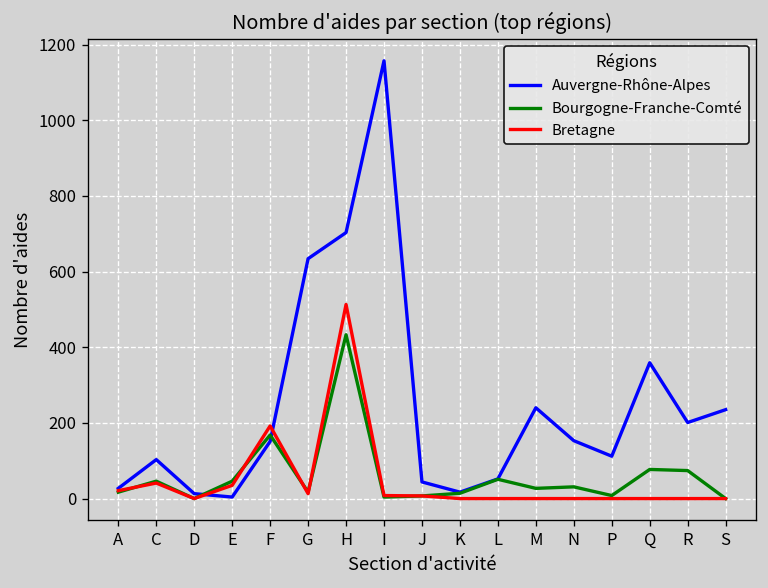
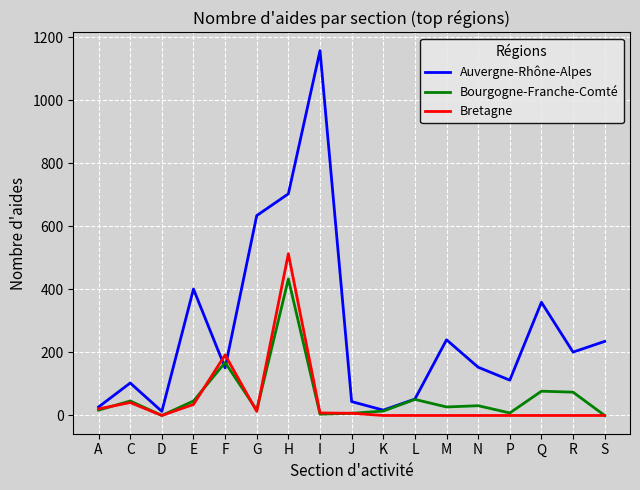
  {
    "Auvergne-Rhône-Alpes": {
      "C": 100,
      "D": 10,
-     "E": 0,
+     "E": 400,
      "F": 150,
      "G": 630,
      "H": 700,
      "I": 1160,
      "J": 40,
      "M": 240,
      "N": 150,
      "P": 110,
      "Q": 360,
      "R": 200,
      "S": 240
    },
    "Bourgogne-Franche-Comté": {
      "E": 50,
      "F": 170,
      "H": 430,
      "M": 30,
      "N": 30,
      "Q": 80,
      "R": 70
    },
    "Bretagne": {
      "E": 40,
      "F": 190,
      "H": 510,
      "K": 0,
      "L": 0,
      "M": 0,
      "N": 0,
      "Q": 0,
      "R": 0
    }
  }
